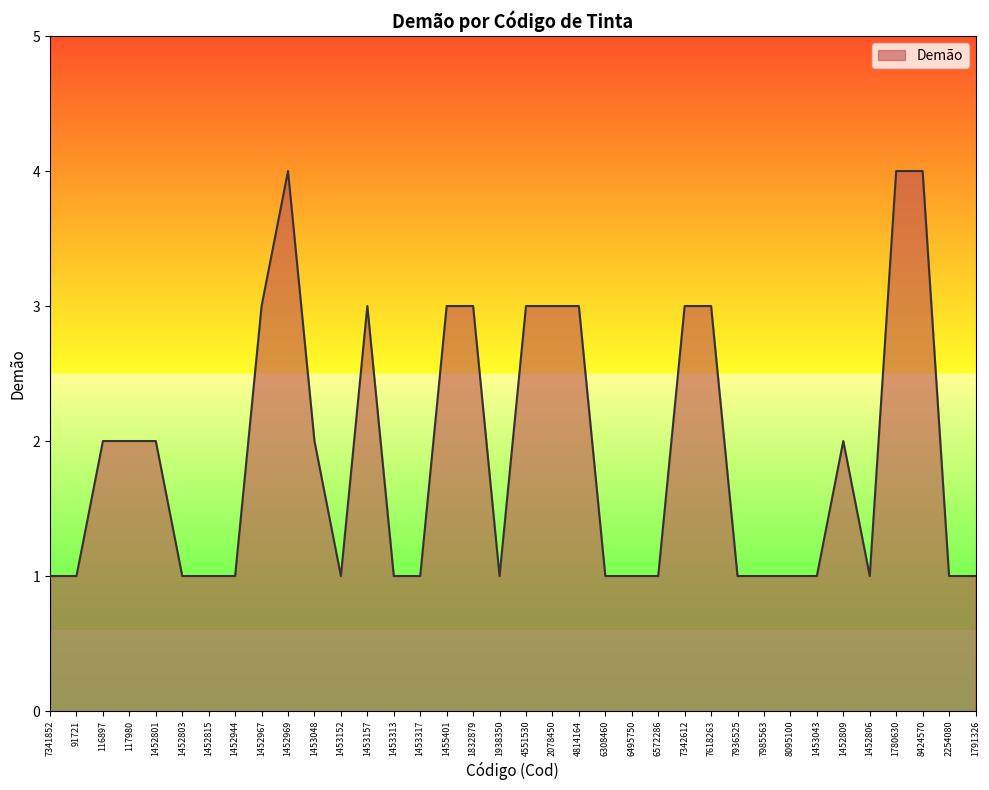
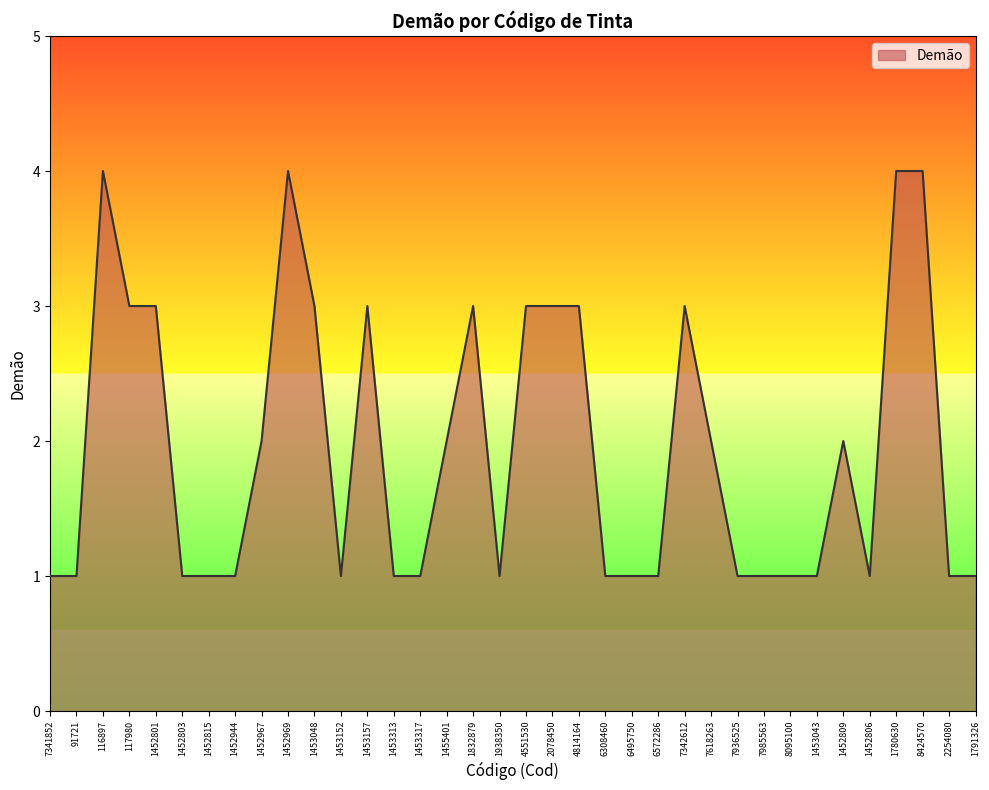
  {
    "7341852": 1,
    "91721": 1,
-   "116897": 2,
-   "117980": 2,
-   "1452801": 2,
+   "116897": 4,
+   "117980": 3,
+   "1452801": 3,
    "1452803": 1,
    "1452815": 1,
    "1452944": 1,
-   "1452967": 3,
+   "1452967": 2,
    "1452969": 4,
-   "1453048": 2,
+   "1453048": 3,
    "1453152": 1,
    "1453157": 3,
    "1453313": 1,
    "1453317": 1,
-   "1455401": 3,
+   "1455401": 2,
    "1832879": 3,
    "1938350": 1,
    "4551530": 3,
    "2078450": 3,
    "4814164": 3,
    "6308460": 1,
    "6495750": 1,
    "6572286": 1,
    "7342612": 3,
-   "7618263": 3,
+   "7618263": 2,
    "7936525": 1,
    "7985563": 1,
    "8095100": 1,
    "1453043": 1,
    "1452809": 2,
    "1452806": 1,
    "1780630": 4,
    "8424570": 4,
    "2254080": 1,
    "1791326": 1
  }
